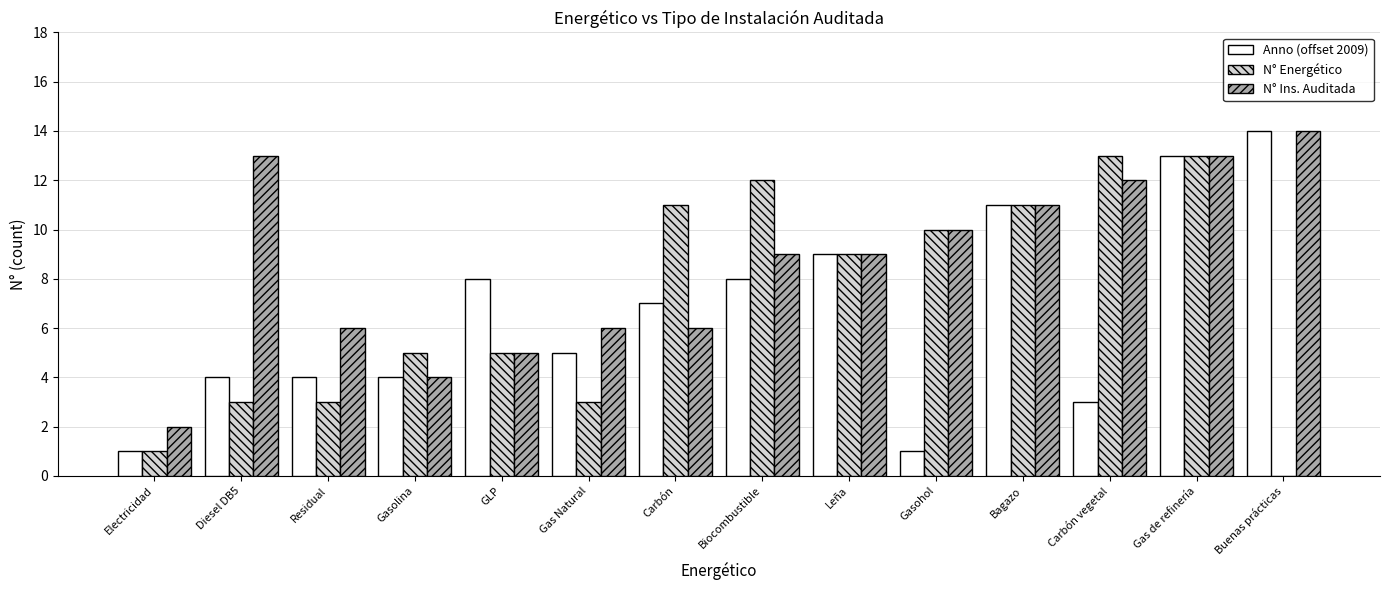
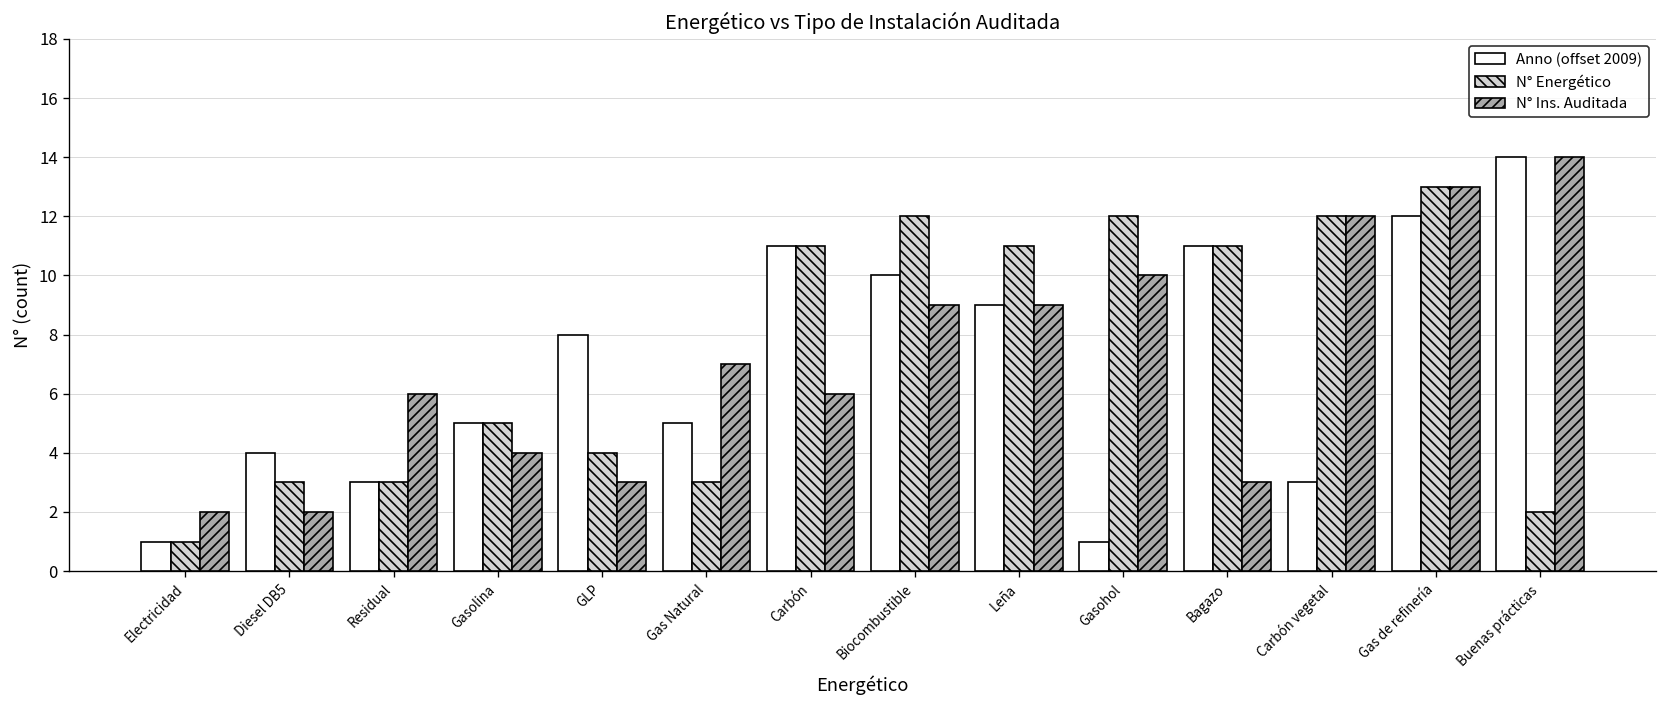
  {
    "Anno (offset 2009)": {
      "Electricidad": 1.0,
      "Diesel DB5": 4.0,
-     "Residual": 4.0,
-     "Gasolina": 4.0,
+     "Residual": 3.0,
+     "Gasolina": 5.0,
      "GLP": 8.0,
      "Gas Natural": 5.0,
-     "Carbón": 7.0,
-     "Biocombustible": 8.0,
+     "Carbón": 11.0,
+     "Biocombustible": 10.0,
      "Leña": 9.0,
      "Gasohol": 1.0,
      "Bagazo": 11.0,
      "Carbón vegetal": 3.0,
-     "Gas de refinería": 13.0,
+     "Gas de refinería": 12.0,
      "Buenas prácticas": 14.0
    },
    "N° Energético": {
      "Electricidad": 1,
      "Diesel DB5": 3,
      "Residual": 3,
      "Gasolina": 5,
-     "GLP": 5,
+     "GLP": 4,
      "Gas Natural": 3,
      "Carbón": 11,
      "Biocombustible": 12,
-     "Leña": 9,
-     "Gasohol": 10,
+     "Leña": 11,
+     "Gasohol": 12,
      "Bagazo": 11,
-     "Carbón vegetal": 13,
+     "Carbón vegetal": 12,
      "Gas de refinería": 13,
-     "Buenas prácticas": 0
+     "Buenas prácticas": 2
    },
    "N° Ins. Auditada": {
      "Electricidad": 2,
-     "Diesel DB5": 13,
+     "Diesel DB5": 2,
      "Residual": 6,
      "Gasolina": 4,
-     "GLP": 5,
-     "Gas Natural": 6,
+     "GLP": 3,
+     "Gas Natural": 7,
      "Carbón": 6,
      "Biocombustible": 9,
      "Leña": 9,
      "Gasohol": 10,
-     "Bagazo": 11,
+     "Bagazo": 3,
      "Carbón vegetal": 12,
      "Gas de refinería": 13,
      "Buenas prácticas": 14
    }
  }
